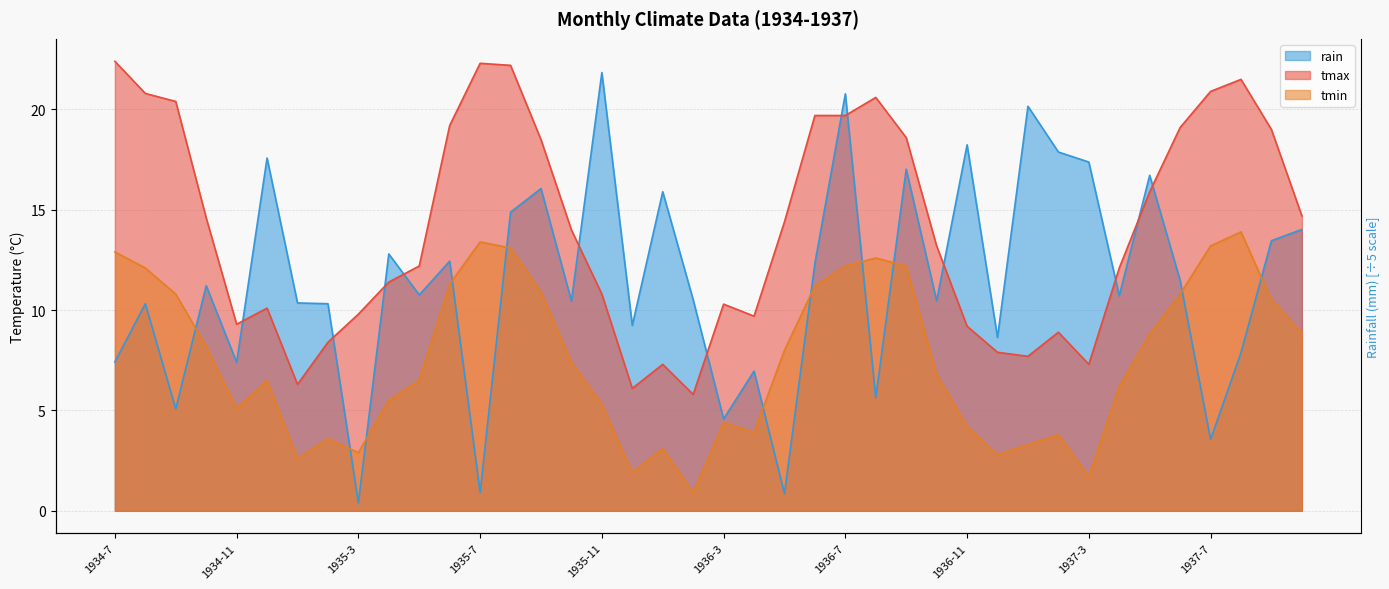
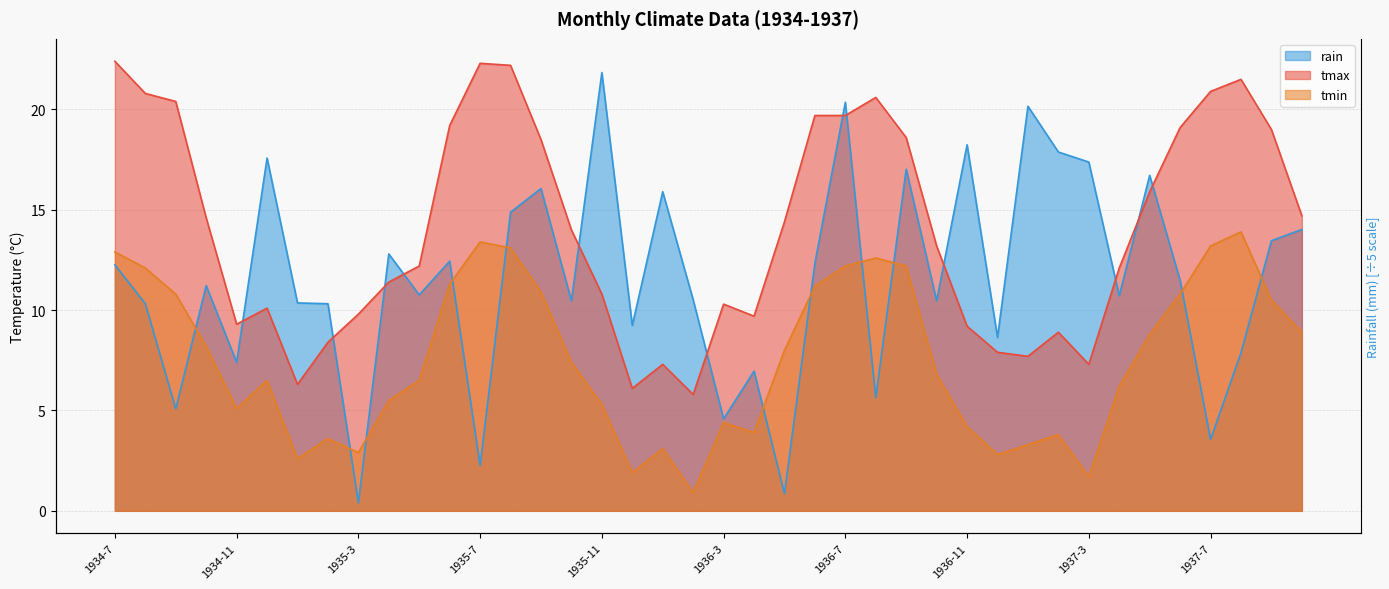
  {
    "rain": {
-     "1934-7": 7.4,
+     "1934-7": 12.3,
      "1934-11": 7.4,
      "1935-3": 0.4,
-     "1935-7": 0.9,
+     "1935-7": 2.3,
      "1935-11": 21.8,
      "1936-3": 4.6,
-     "1936-7": 20.8,
+     "1936-7": 20.4,
      "1936-11": 18.2,
      "1937-3": 17.4,
      "1937-7": 3.6
    }
  }
